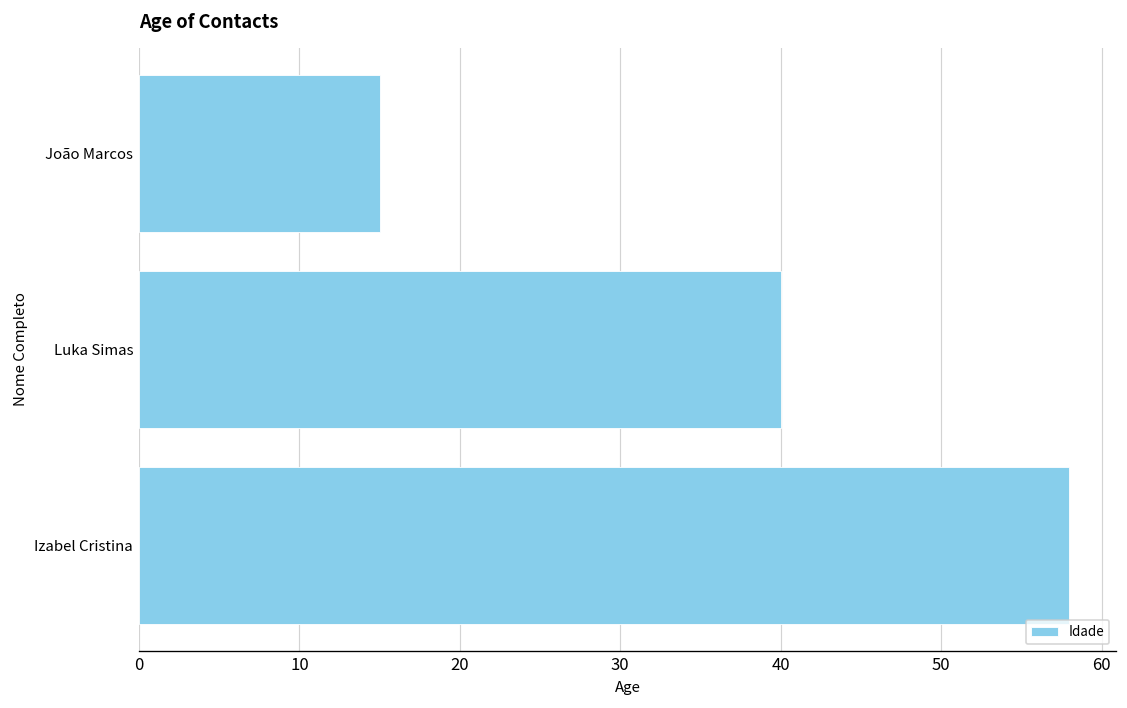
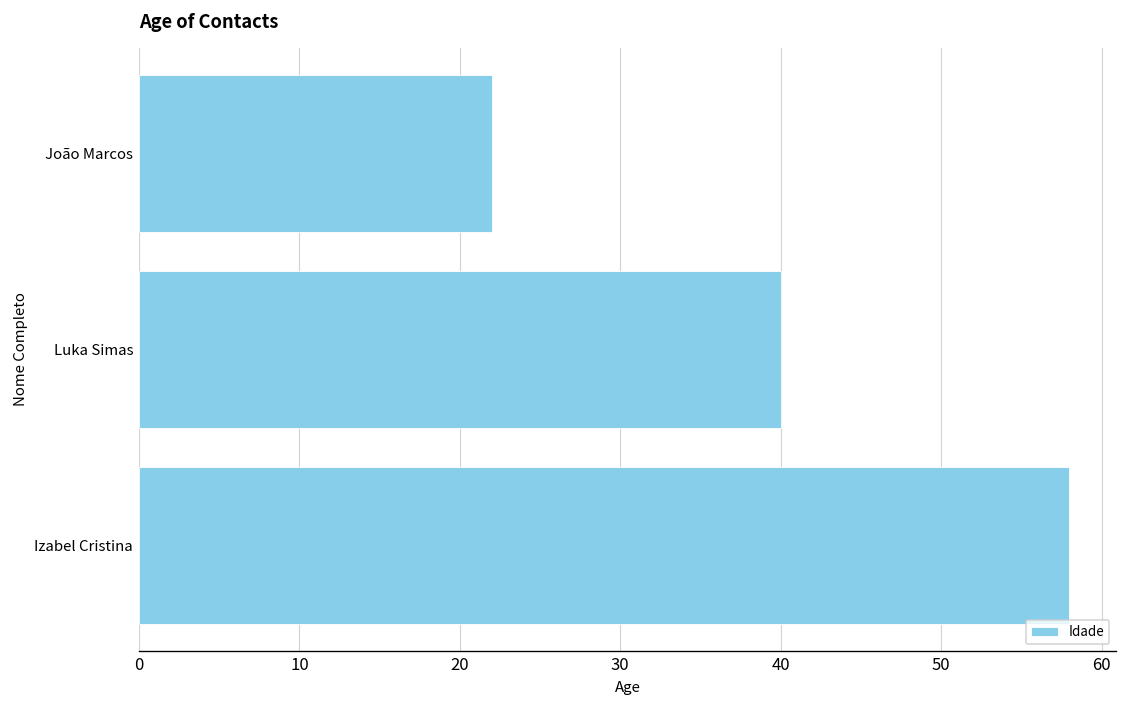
  {
-   "João Marcos": 15,
+   "João Marcos": 22,
    "Luka Simas": 40,
    "Izabel Cristina": 58
  }
